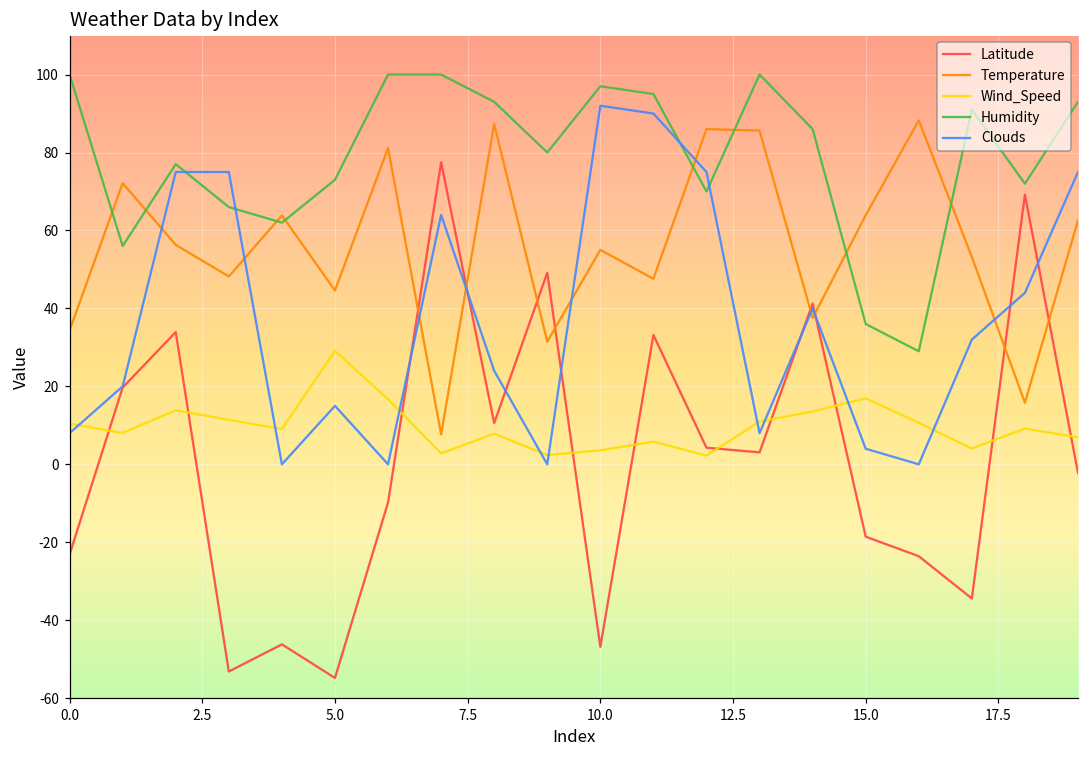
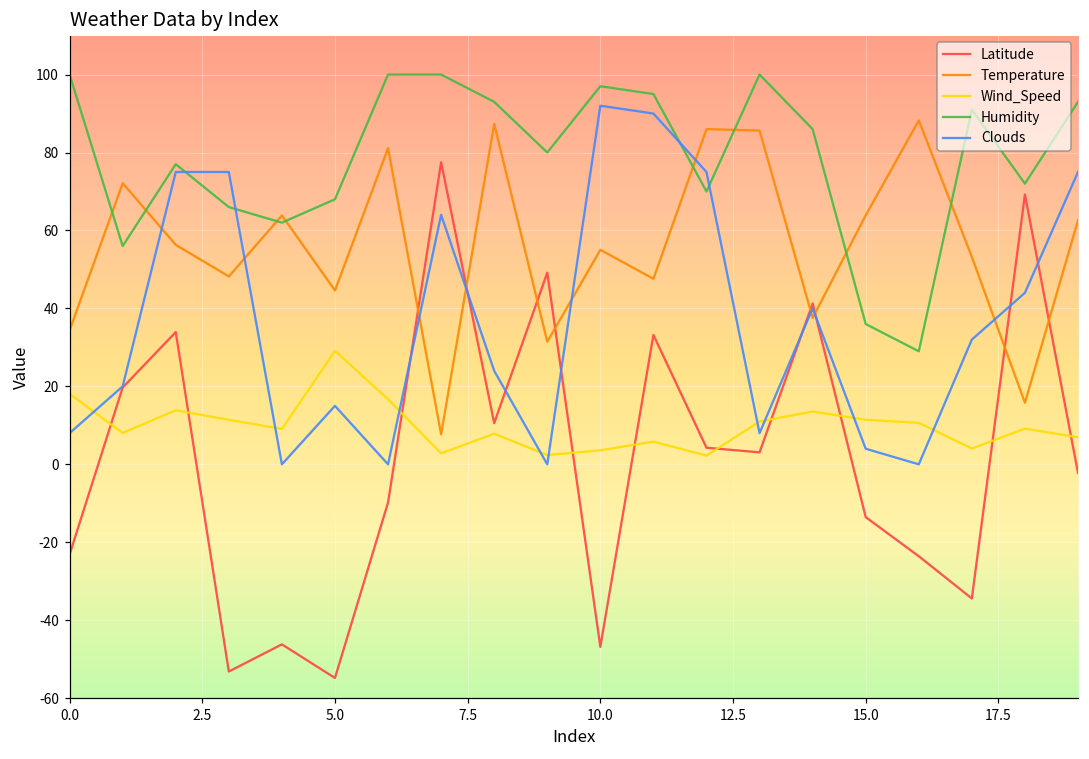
  {
    "Latitude": {
      "0.0": -23,
      "5.0": -55,
      "10.0": -47,
-     "15.0": -19
+     "15.0": -14
    },
    "Temperature": {
      "0.0": 34,
      "5.0": 45,
      "10.0": 55,
      "15.0": 64
    },
    "Wind_Speed": {
-     "0.0": 10,
+     "0.0": 18,
      "5.0": 29,
      "10.0": 4,
-     "15.0": 17
+     "15.0": 11
    },
    "Humidity": {
      "0.0": 100,
-     "5.0": 73,
+     "5.0": 68,
      "10.0": 97,
      "15.0": 36
    },
    "Clouds": {
      "0.0": 8,
      "5.0": 15,
      "10.0": 92,
      "15.0": 4
    }
  }
